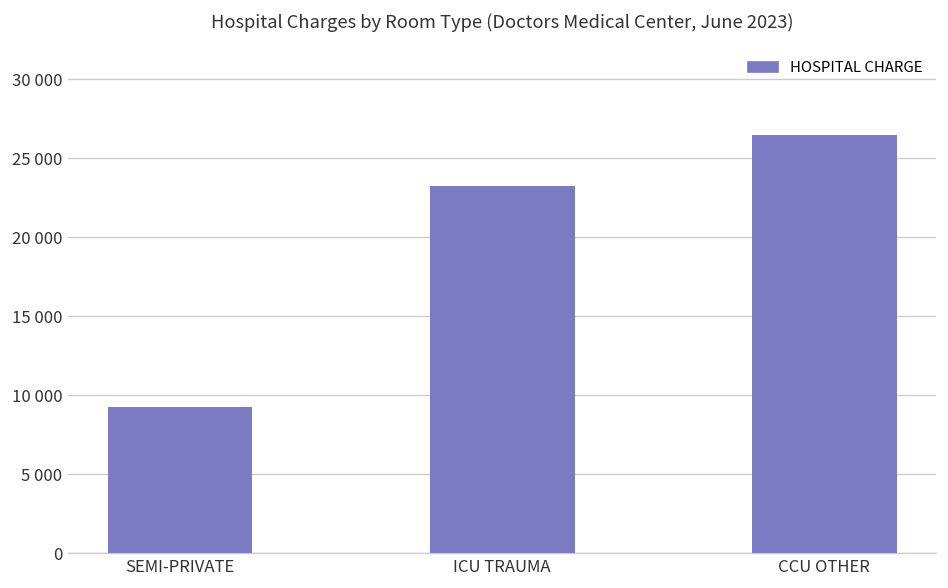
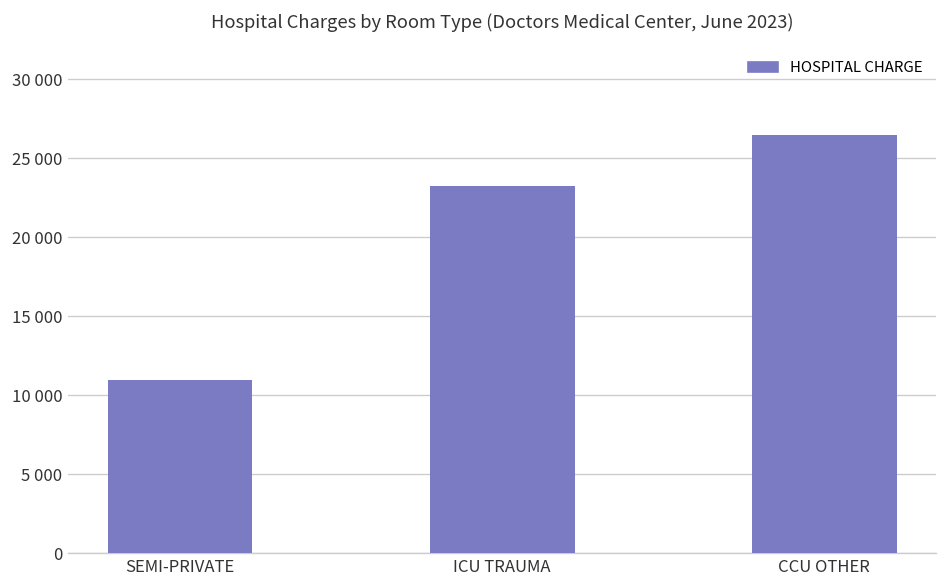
  {
-   "SEMI-PRIVATE": 9300,
+   "SEMI-PRIVATE": 11000,
    "ICU TRAUMA": 23300,
    "CCU OTHER": 26500
  }
